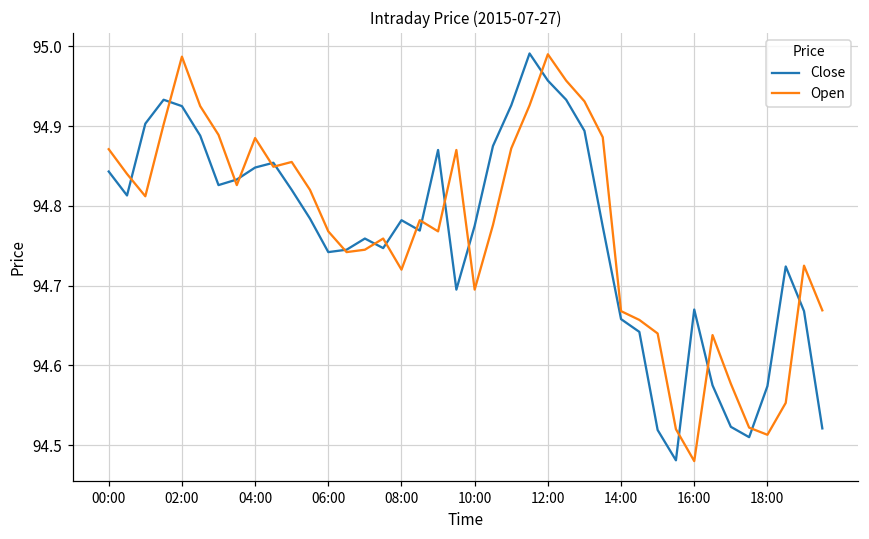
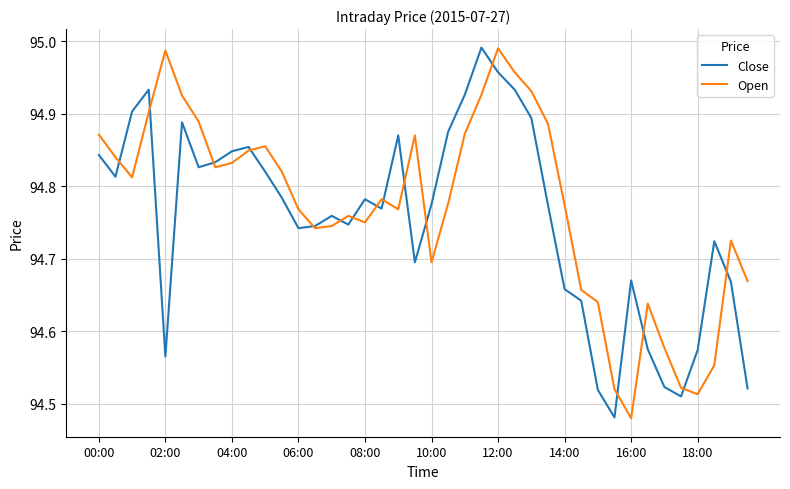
  {
    "Close": {
      "00:00": 94.84,
-     "02:00": 94.93,
+     "02:00": 94.57,
      "04:00": 94.85,
      "06:00": 94.74,
      "08:00": 94.78,
      "10:00": 94.78,
      "12:00": 94.96,
      "14:00": 94.66,
      "16:00": 94.67,
      "18:00": 94.57
    },
    "Open": {
      "00:00": 94.87,
      "02:00": 94.99,
-     "04:00": 94.89,
+     "04:00": 94.83,
      "06:00": 94.77,
-     "08:00": 94.72,
+     "08:00": 94.75,
      "10:00": 94.70,
      "12:00": 94.99,
-     "14:00": 94.67,
+     "14:00": 94.77,
      "16:00": 94.48,
      "18:00": 94.51
    }
  }
